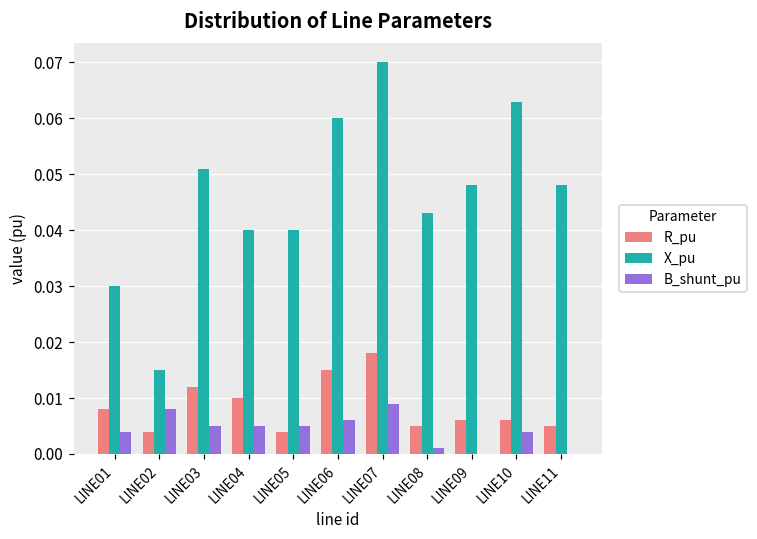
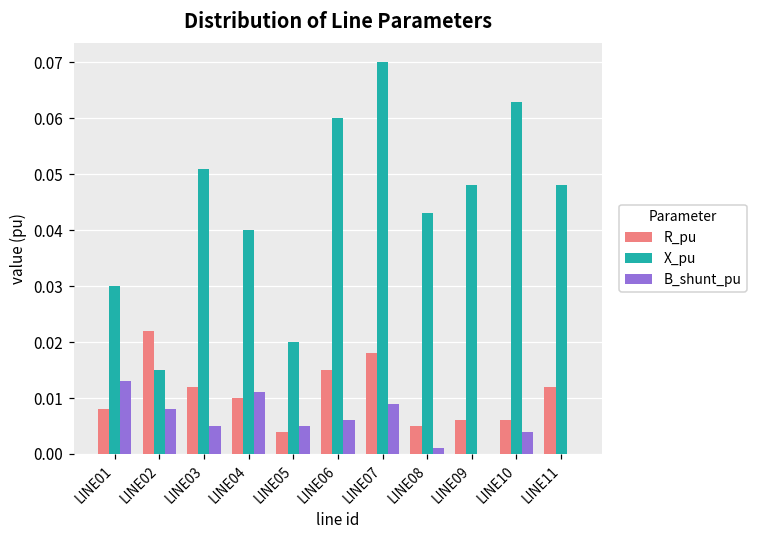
  {
    "R_pu": {
      "LINE01": 0.008,
-     "LINE02": 0.004,
+     "LINE02": 0.022,
      "LINE03": 0.012,
      "LINE04": 0.010,
      "LINE05": 0.004,
      "LINE06": 0.015,
      "LINE07": 0.018,
      "LINE08": 0.005,
      "LINE09": 0.006,
      "LINE10": 0.006,
-     "LINE11": 0.005
+     "LINE11": 0.012
    },
    "X_pu": {
      "LINE01": 0.03,
      "LINE02": 0.015,
      "LINE03": 0.051,
      "LINE04": 0.04,
-     "LINE05": 0.04,
+     "LINE05": 0.02,
      "LINE06": 0.06,
      "LINE07": 0.07,
      "LINE08": 0.043,
      "LINE09": 0.048,
      "LINE10": 0.063,
      "LINE11": 0.048
    },
    "B_shunt_pu": {
-     "LINE01": 0.004,
+     "LINE01": 0.013,
      "LINE02": 0.008,
      "LINE03": 0.005,
-     "LINE04": 0.005,
+     "LINE04": 0.011,
      "LINE05": 0.005,
      "LINE06": 0.006,
      "LINE07": 0.009,
      "LINE08": 0.001,
      "LINE09": 0.000,
      "LINE10": 0.004,
      "LINE11": 0.000
    }
  }
